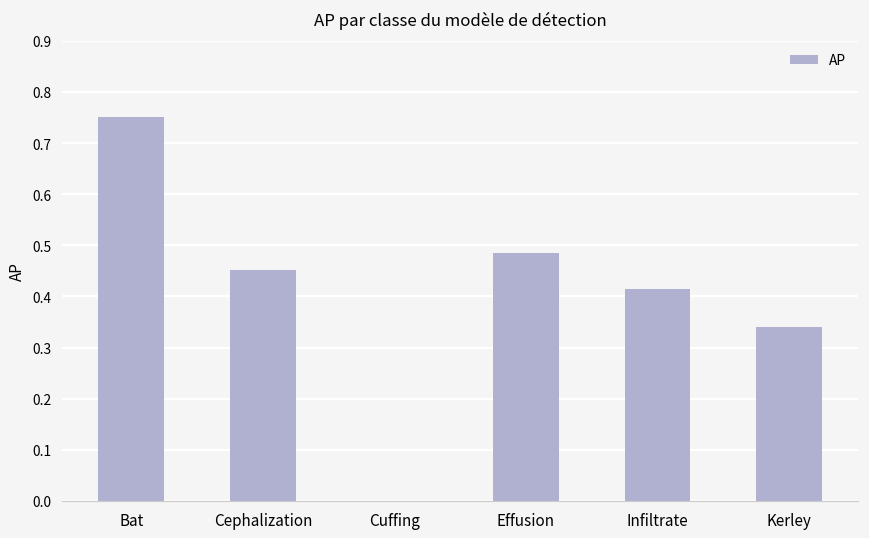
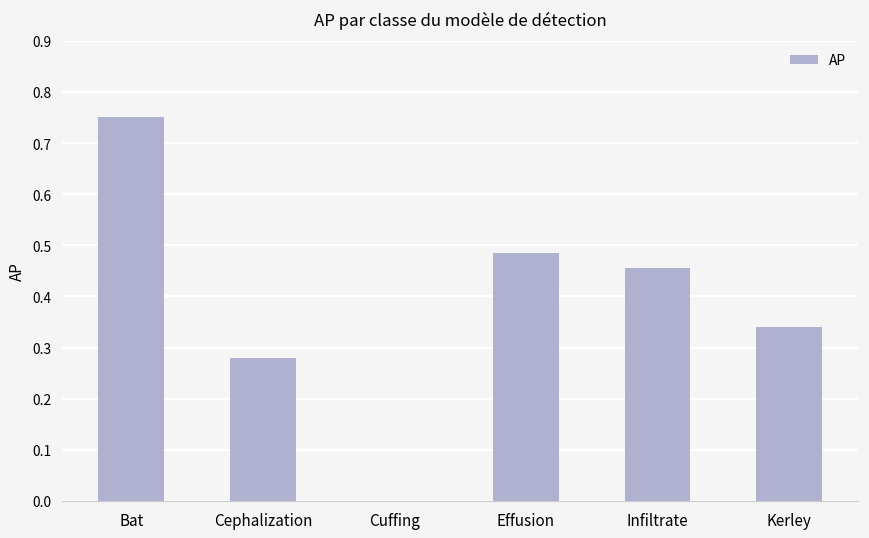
  {
    "Bat": 0.75,
-   "Cephalization": 0.45,
+   "Cephalization": 0.28,
    "Cuffing": 0.00,
    "Effusion": 0.48,
-   "Infiltrate": 0.41,
+   "Infiltrate": 0.46,
    "Kerley": 0.34
  }
